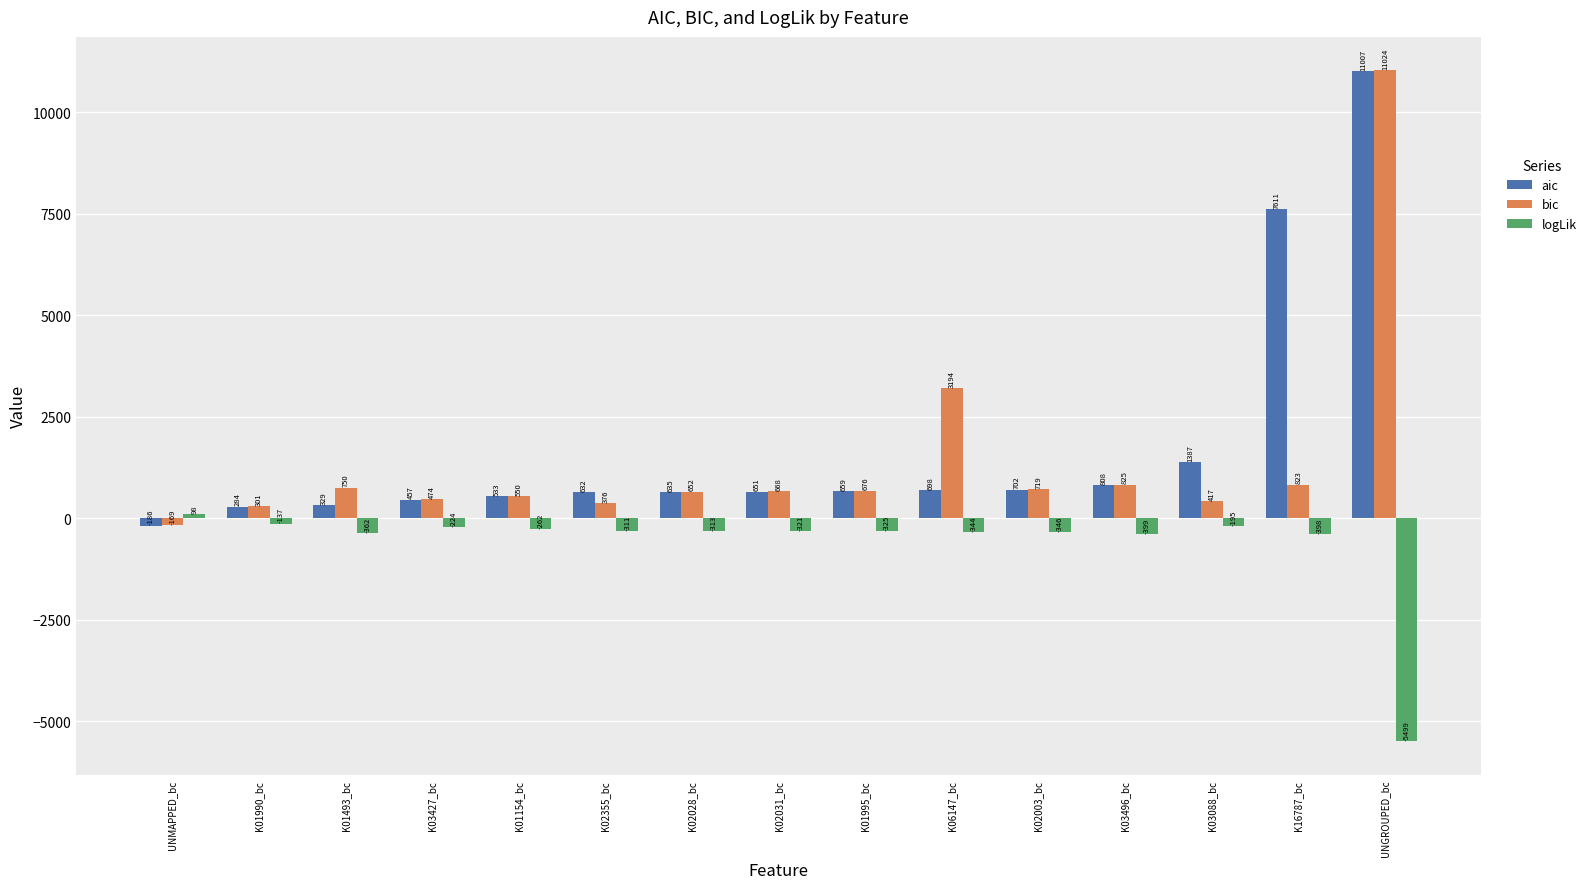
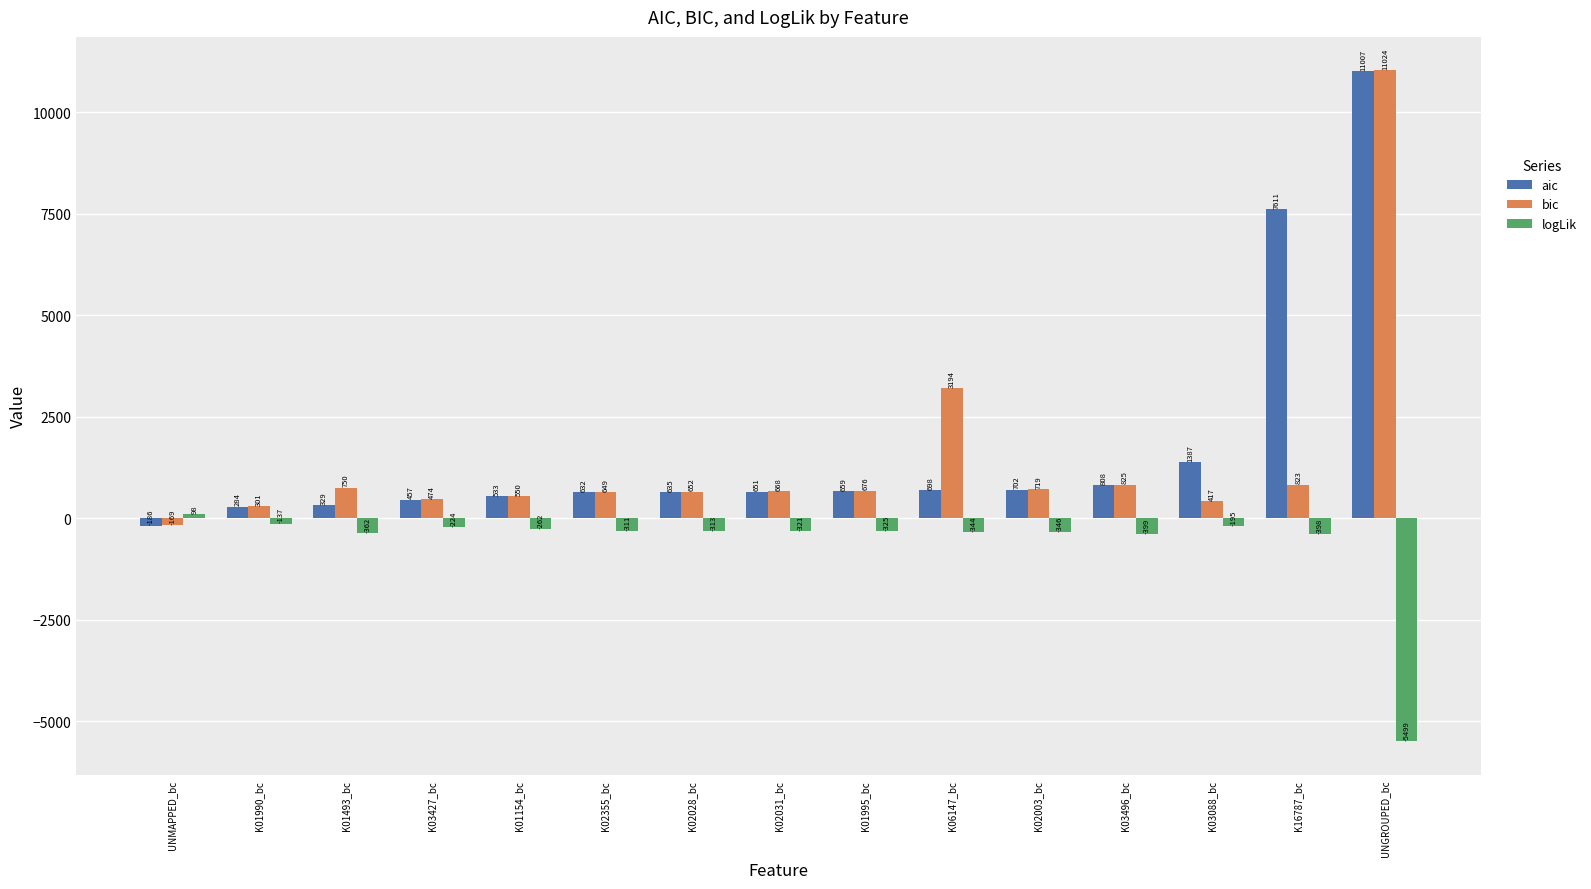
  {
    "aic": {
      "UNMAPPED_bc": -186,
      "K01990_bc": 284,
      "K01493_bc": 329,
      "K03427_bc": 457,
      "K01154_bc": 533,
      "K02355_bc": 632,
      "K02028_bc": 635,
      "K02031_bc": 651,
      "K01995_bc": 659,
      "K06147_bc": 698,
      "K02003_bc": 702,
      "K03496_bc": 808,
      "K03088_bc": 1387,
      "K16787_bc": 7611,
      "UNGROUPED_bc": 11007
    },
    "bic": {
      "UNMAPPED_bc": -169,
      "K01990_bc": 301,
      "K01493_bc": 750,
      "K03427_bc": 474,
      "K01154_bc": 550,
-     "K02355_bc": 376,
+     "K02355_bc": 649,
      "K02028_bc": 652,
      "K02031_bc": 668,
      "K01995_bc": 676,
      "K06147_bc": 3194,
      "K02003_bc": 719,
      "K03496_bc": 825,
      "K03088_bc": 417,
      "K16787_bc": 823,
      "UNGROUPED_bc": 11024
    },
    "logLik": {
      "UNMAPPED_bc": 98,
      "K01990_bc": -137,
      "K01493_bc": -362,
      "K03427_bc": -224,
      "K01154_bc": -262,
      "K02355_bc": -311,
      "K02028_bc": -313,
      "K02031_bc": -321,
      "K01995_bc": -325,
      "K06147_bc": -344,
      "K02003_bc": -346,
      "K03496_bc": -399,
      "K03088_bc": -195,
      "K16787_bc": -398,
      "UNGROUPED_bc": -5499
    }
  }
